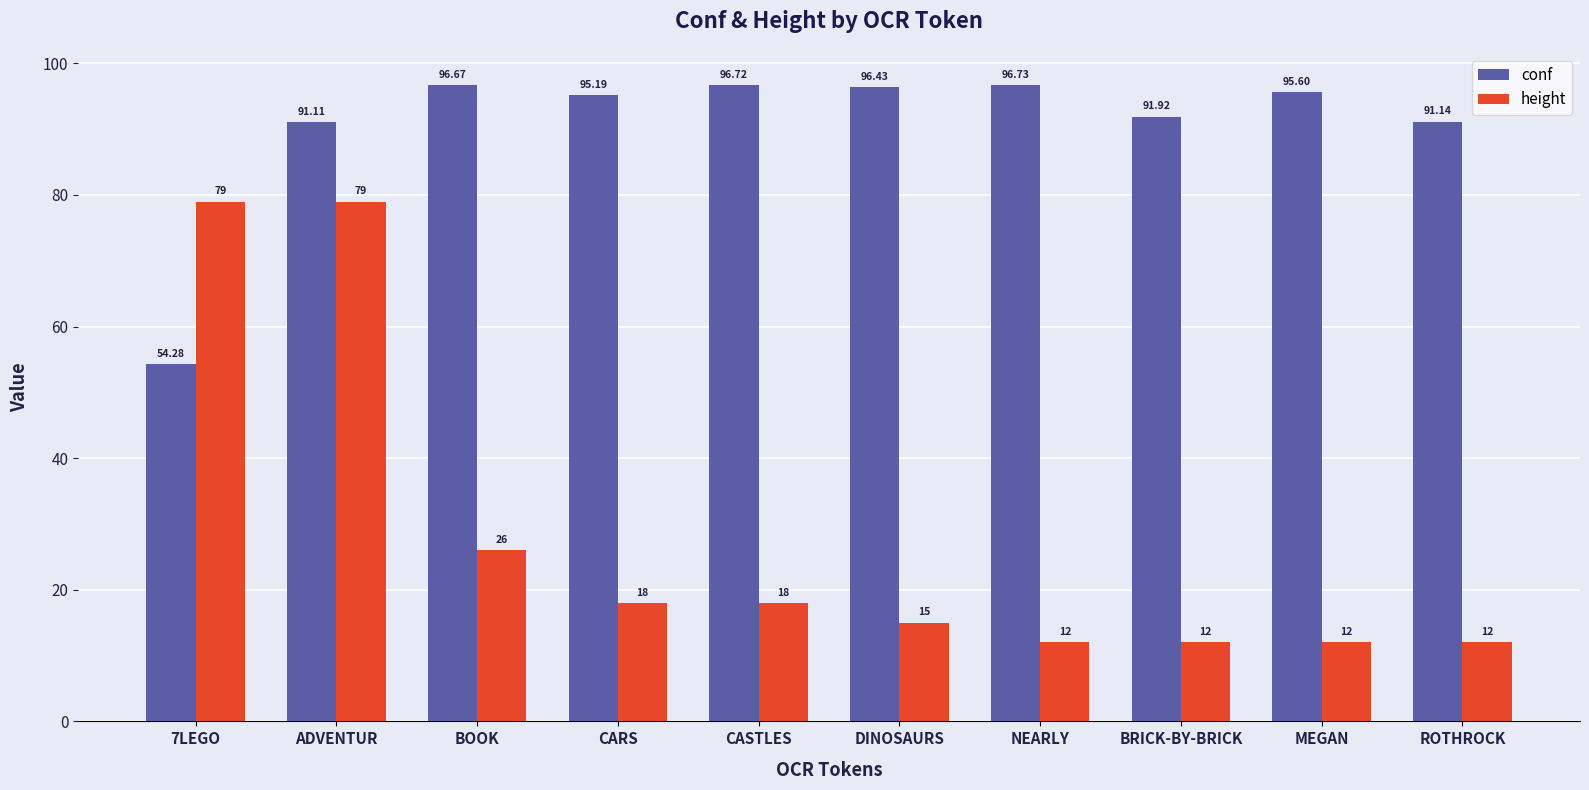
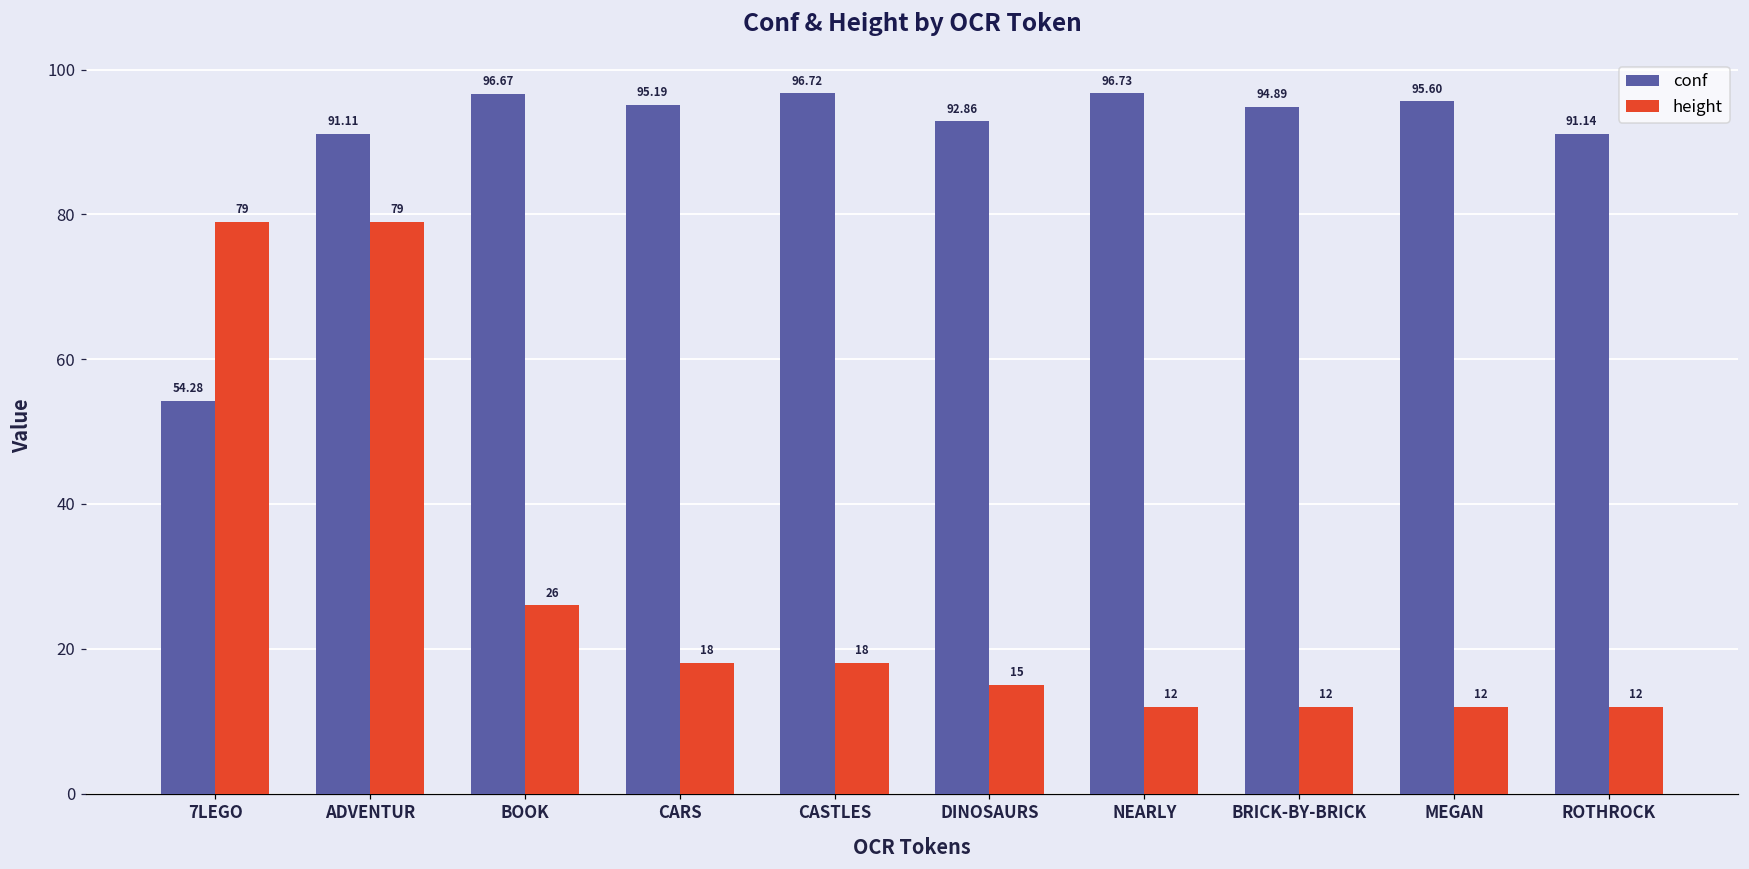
  {
    "conf": {
      "7LEGO": 54.28,
      "ADVENTUR": 91.11,
      "BOOK": 96.67,
      "CARS": 95.19,
      "CASTLES": 96.72,
-     "DINOSAURS": 96.43,
+     "DINOSAURS": 92.86,
      "NEARLY": 96.73,
-     "BRICK-BY-BRICK": 91.92,
+     "BRICK-BY-BRICK": 94.89,
      "MEGAN": 95.60,
      "ROTHROCK": 91.14
    },
    "height": {
      "7LEGO": 79,
      "ADVENTUR": 79,
      "BOOK": 26,
      "CARS": 18,
      "CASTLES": 18,
      "DINOSAURS": 15,
      "NEARLY": 12,
      "BRICK-BY-BRICK": 12,
      "MEGAN": 12,
      "ROTHROCK": 12
    }
  }
